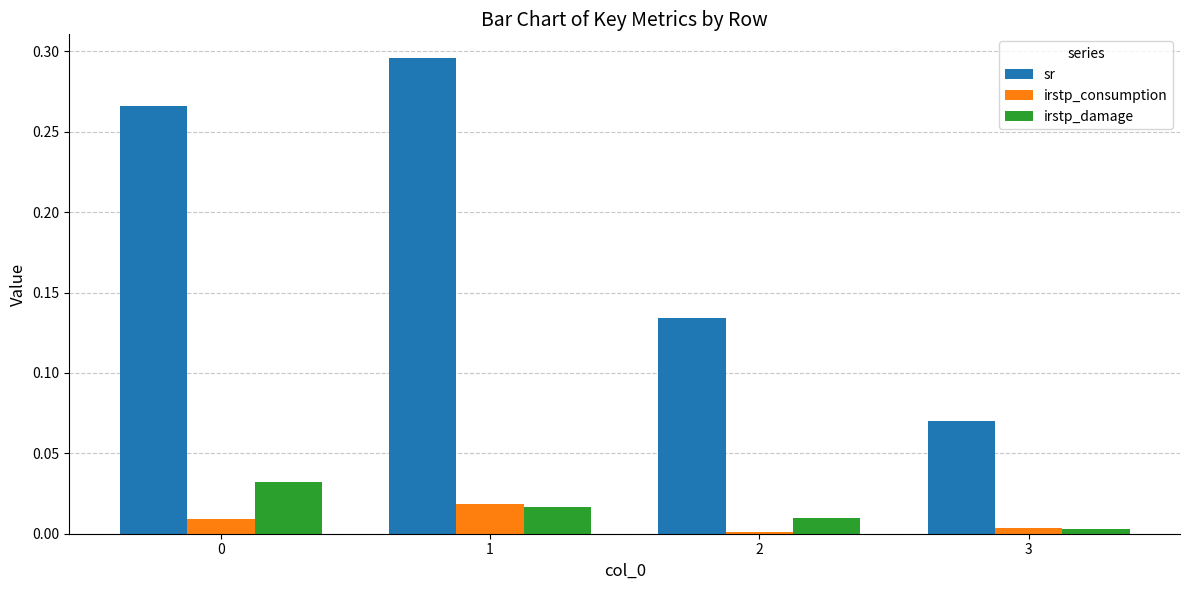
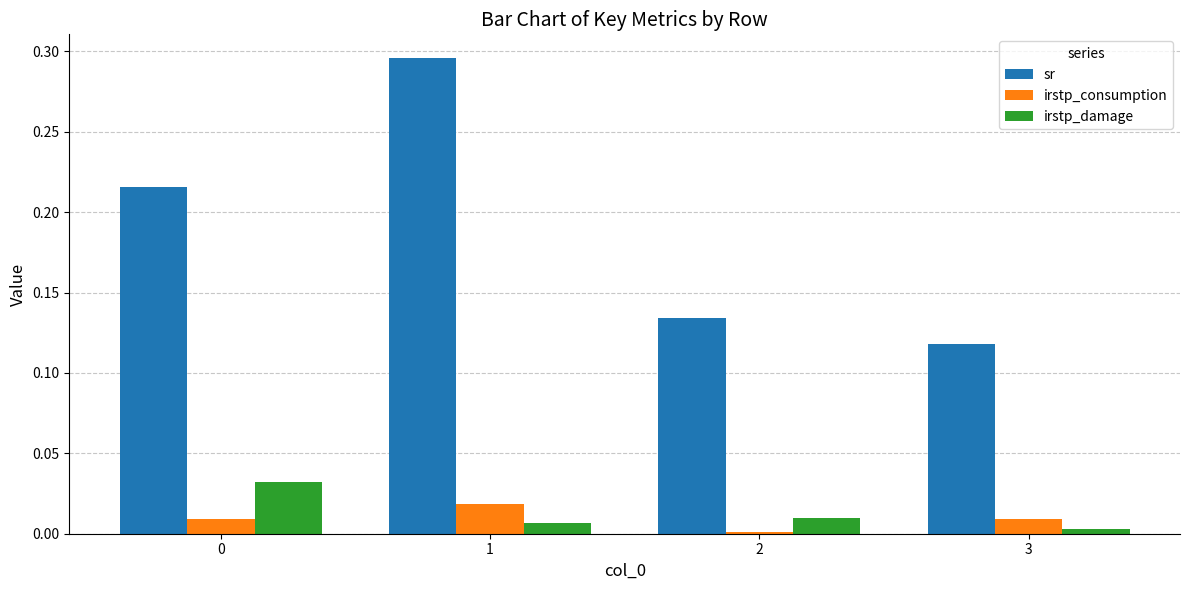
  {
    "sr": {
-     "0": 0.266,
+     "0": 0.216,
      "1": 0.296,
      "2": 0.134,
-     "3": 0.070
+     "3": 0.118
    },
    "irstp_consumption": {
      "0": 0.009,
      "1": 0.018,
-     "3": 0.004
+     "3": 0.009
    },
    "irstp_damage": {
      "0": 0.032,
-     "1": 0.016,
+     "1": 0.007,
      "2": 0.010,
      "3": 0.003
    }
  }
